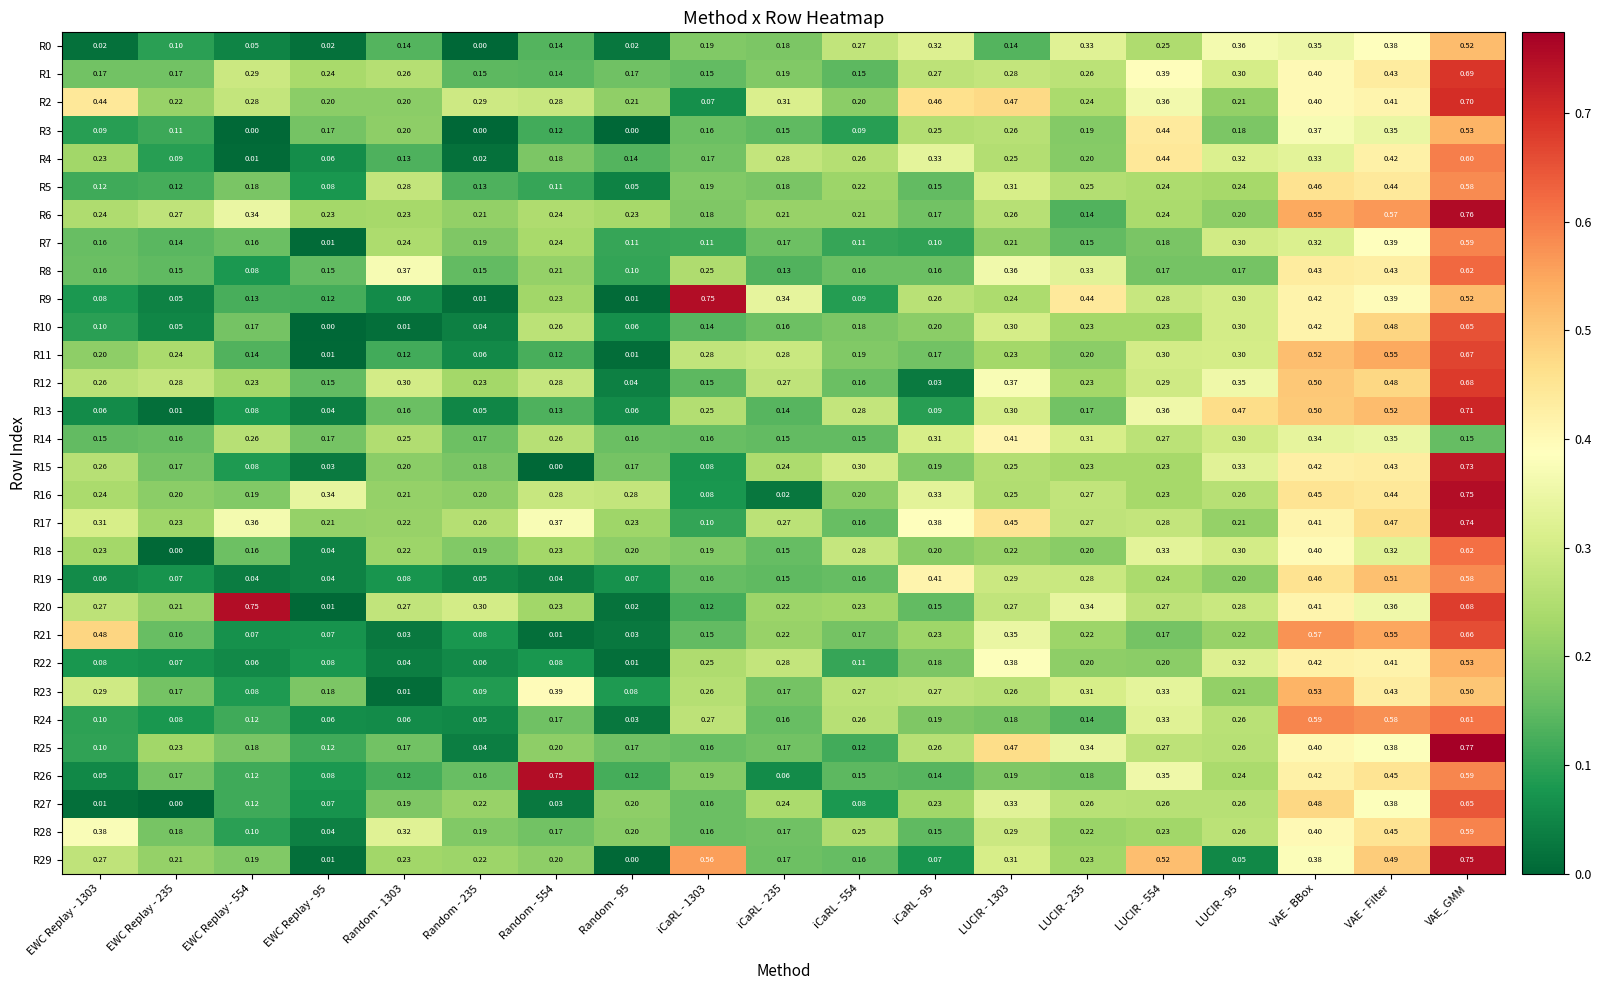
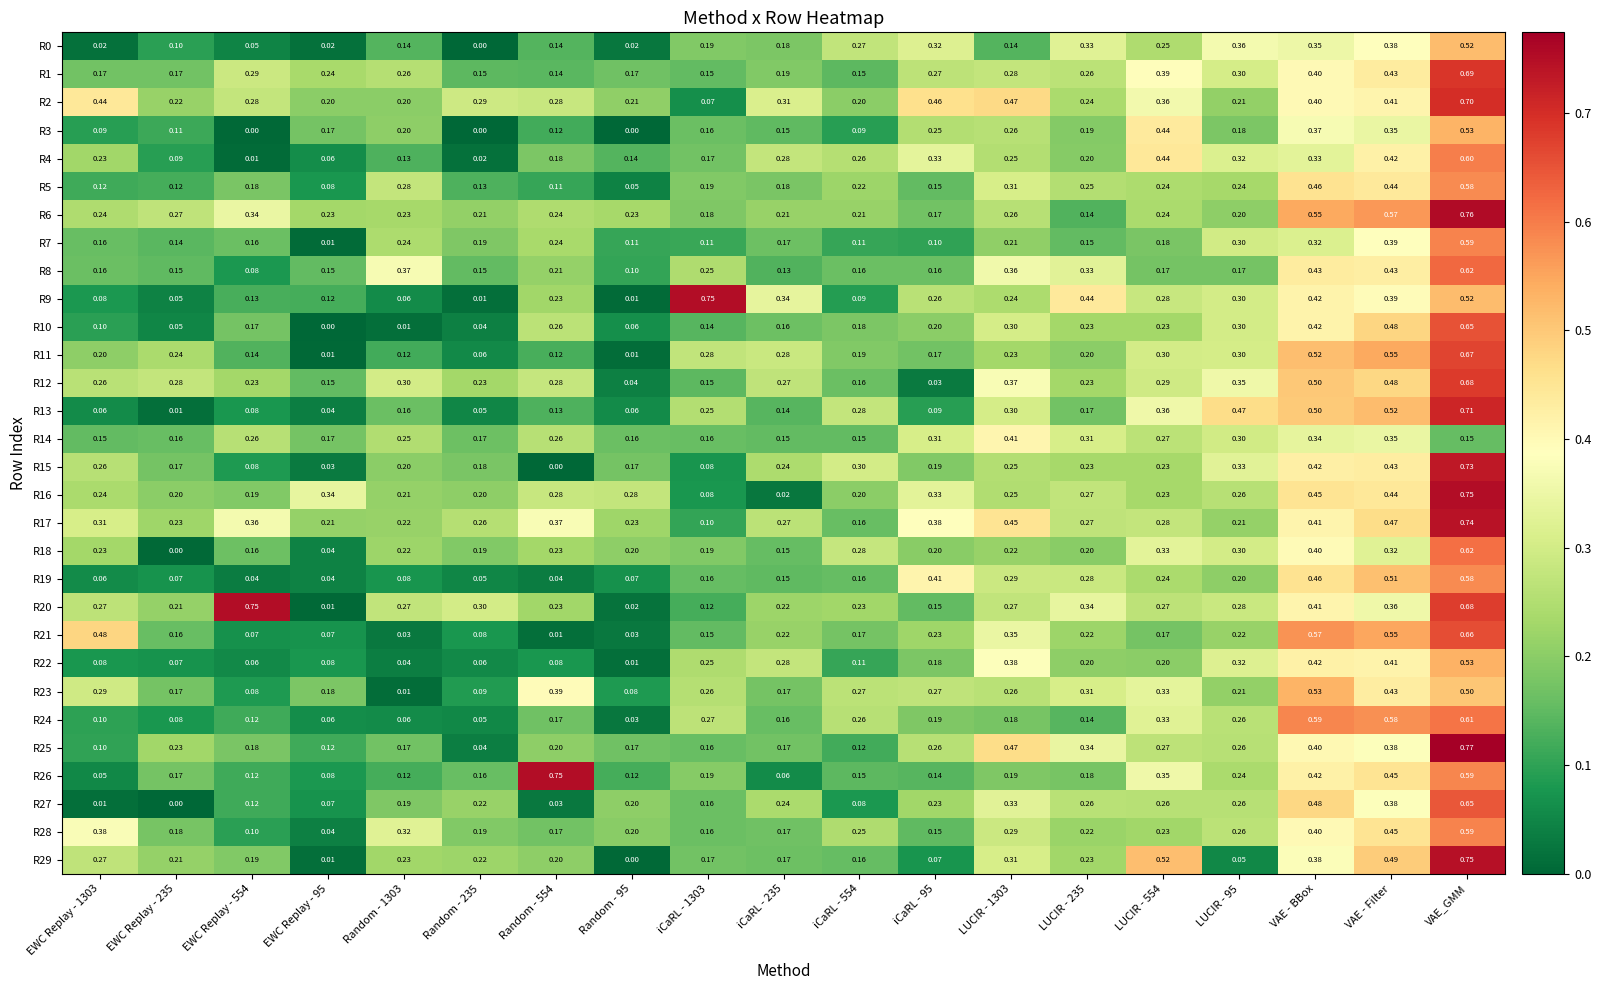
  {
    "R29": {
      "EWC Replay - 1303": 0.27,
      "EWC Replay - 235": 0.21,
      "EWC Replay - 554": 0.19,
      "EWC Replay - 95": 0.01,
      "Random - 1303": 0.23,
      "Random - 235": 0.22,
      "Random - 554": 0.20,
      "Random - 95": 0.00,
-     "iCaRL - 1303": 0.56,
+     "iCaRL - 1303": 0.17,
      "iCaRL - 235": 0.17,
      "iCaRL - 554": 0.16,
      "iCaRL - 95": 0.07,
      "LUCIR - 1303": 0.31,
      "LUCIR - 235": 0.23,
      "LUCIR - 554": 0.52,
      "LUCIR - 95": 0.05,
      "VAE - BBox": 0.38,
      "VAE - Filter": 0.49,
      "VAE_GMM": 0.75
    }
  }
